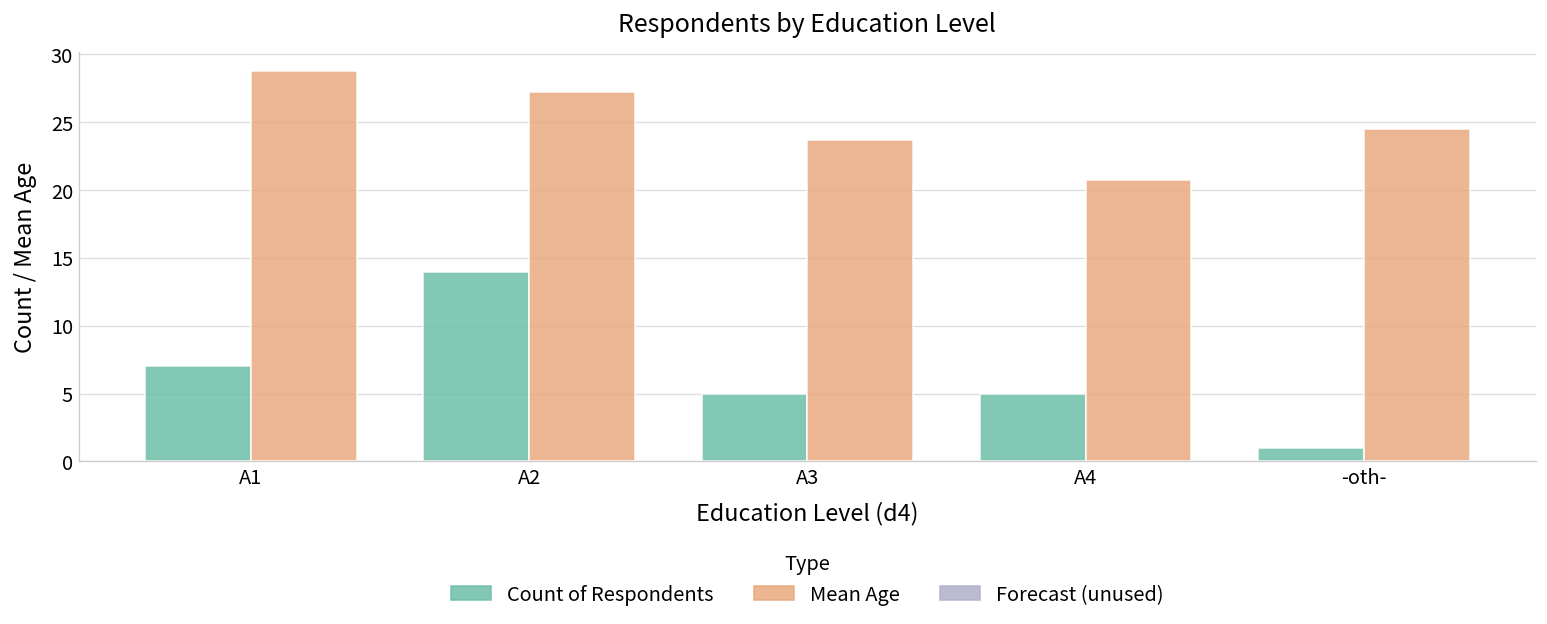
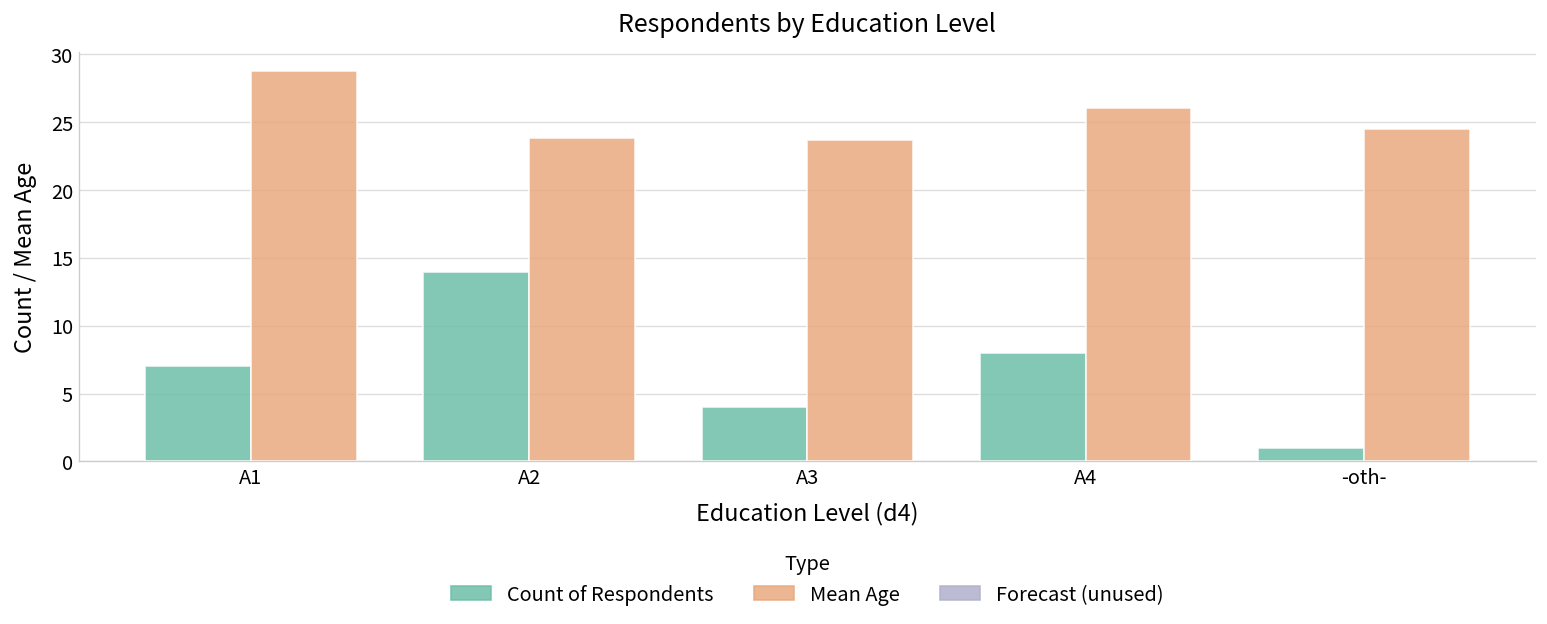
  {
    "Count of Respondents": {
      "A1": 7,
      "A2": 14,
-     "A3": 5,
-     "A4": 5,
+     "A3": 4,
+     "A4": 8,
      "-oth-": 1
    },
    "Mean Age": {
      "A1": 28.8,
-     "A2": 27.2,
+     "A2": 23.8,
      "A3": 23.7,
-     "A4": 20.8,
+     "A4": 26.1,
      "-oth-": 24.5
    }
  }
